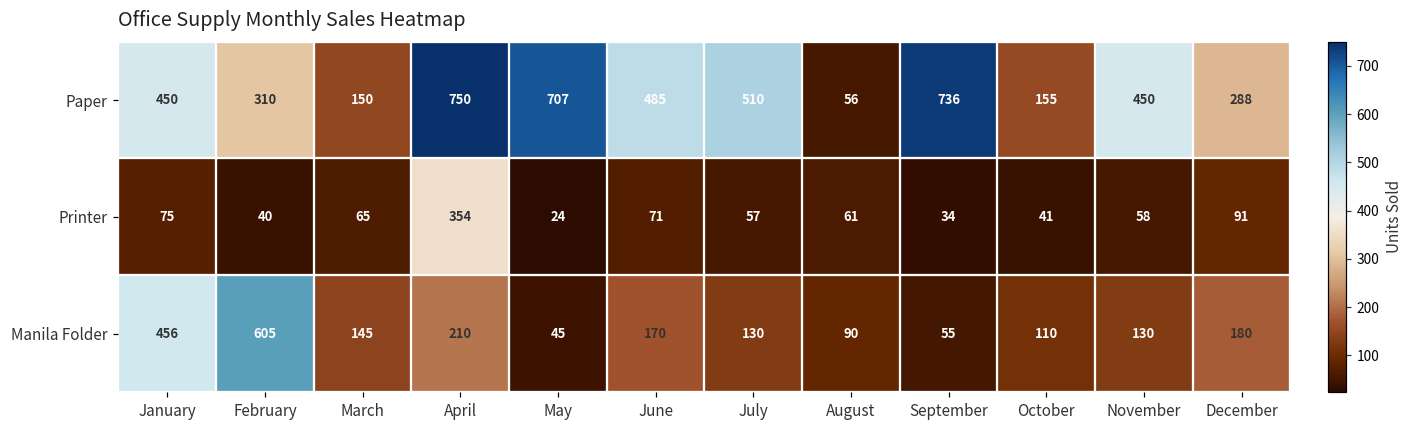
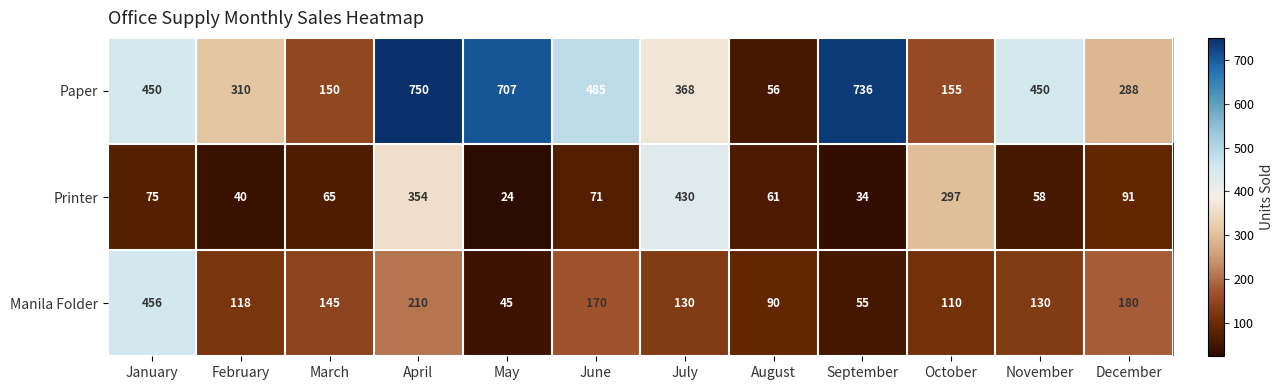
  {
    "Paper": {
      "January": 450,
      "February": 310,
      "March": 150,
      "April": 750,
      "May": 707,
      "June": 485,
-     "July": 510,
+     "July": 368,
      "August": 56,
      "September": 736,
      "October": 155,
      "November": 450,
      "December": 288
    },
    "Printer": {
      "January": 75,
      "February": 40,
      "March": 65,
      "April": 354,
      "May": 24,
      "June": 71,
-     "July": 57,
+     "July": 430,
      "August": 61,
      "September": 34,
-     "October": 41,
+     "October": 297,
      "November": 58,
      "December": 91
    },
    "Manila Folder": {
      "January": 456,
-     "February": 605,
+     "February": 118,
      "March": 145,
      "April": 210,
      "May": 45,
      "June": 170,
      "July": 130,
      "August": 90,
      "September": 55,
      "October": 110,
      "November": 130,
      "December": 180
    }
  }
